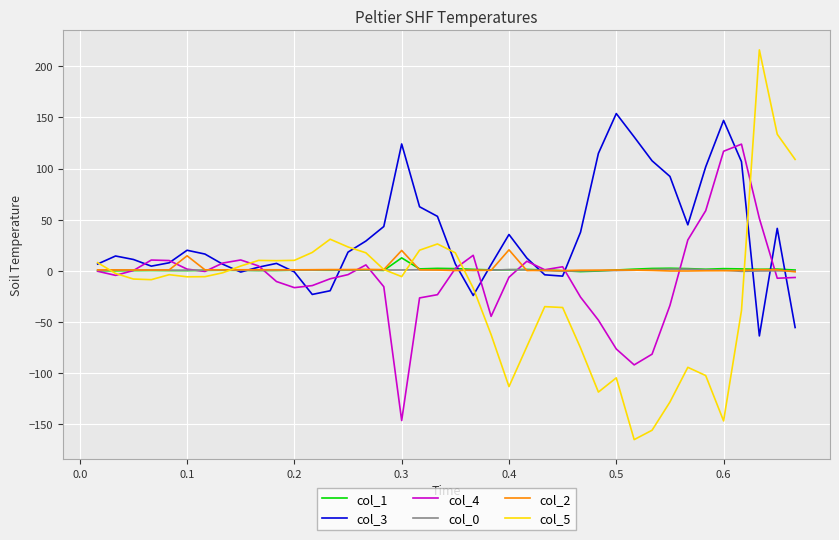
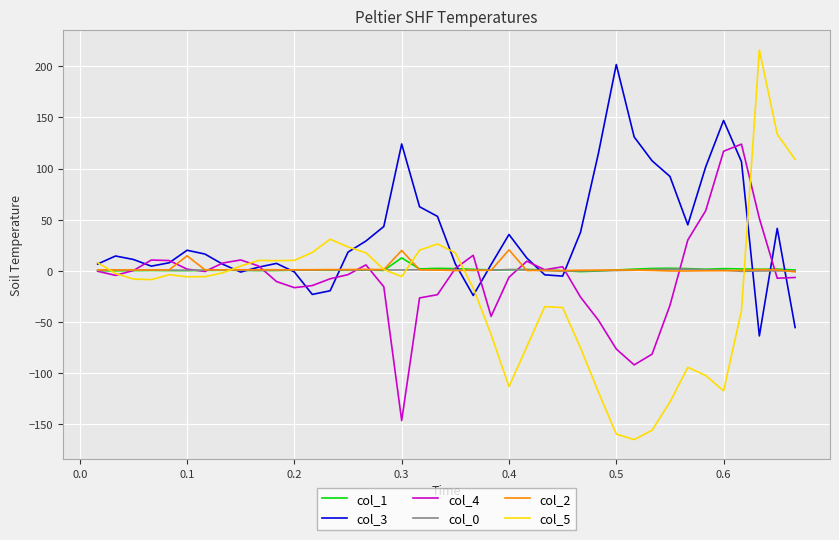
  {
    "col_1": {
      "0.3": 13
    },
    "col_3": {
      "0.1": 20,
      "0.3": 124,
      "0.4": 35,
-     "0.5": 154,
+     "0.5": 202,
      "0.6": 147
    },
    "col_4": {
      "0.2": -17,
      "0.3": -147,
      "0.4": -6,
      "0.5": -77,
      "0.6": 117
    },
    "col_0": {
      "0.3": 1
    },
    "col_2": {
      "0.1": 15,
      "0.3": 20,
      "0.4": 20
    },
    "col_5": {
      "0.1": -6,
      "0.2": 10,
      "0.3": -6,
      "0.4": -113,
-     "0.5": -105,
-     "0.6": -147
+     "0.5": -160,
+     "0.6": -118
    }
  }
